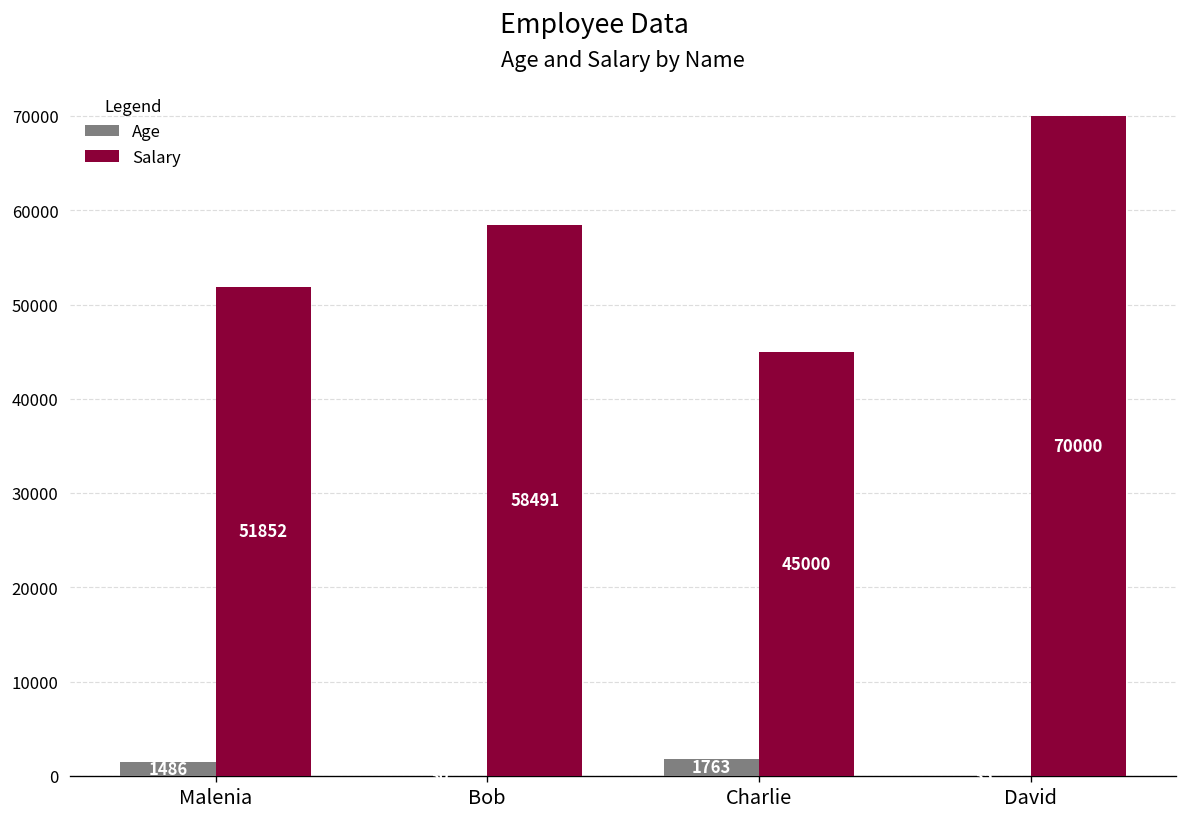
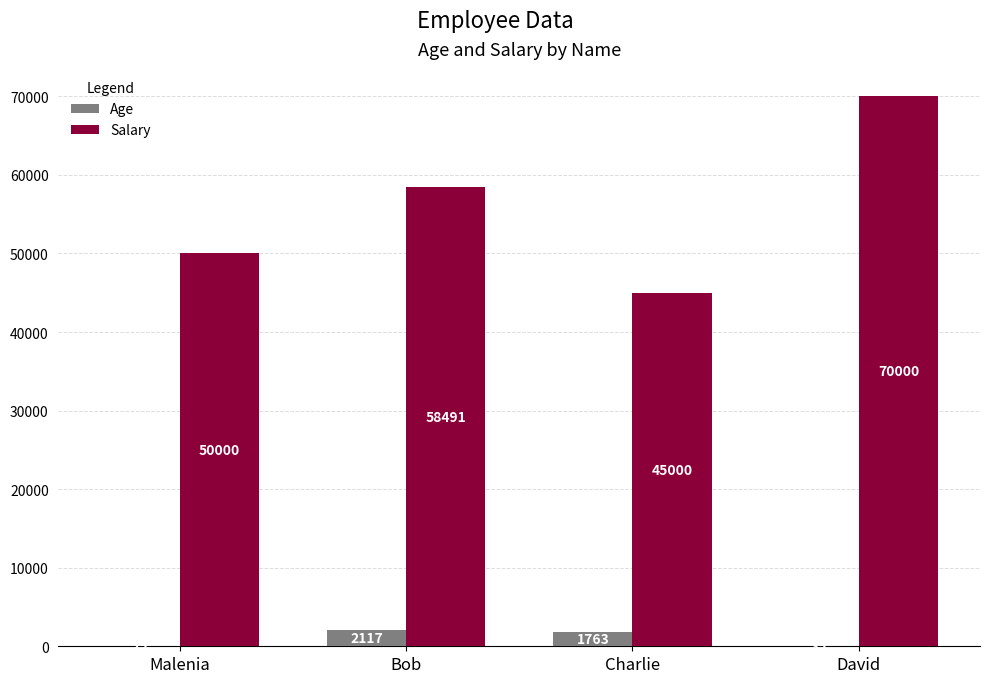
  {
    "Age": {
-     "Malenia": 1000,
-     "Bob": 0
+     "Malenia": 0,
+     "Bob": 2000
    },
    "Salary": {
-     "Malenia": 51852,
+     "Malenia": 50000,
      "Bob": 58491,
      "Charlie": 45000,
      "David": 70000
    }
  }
